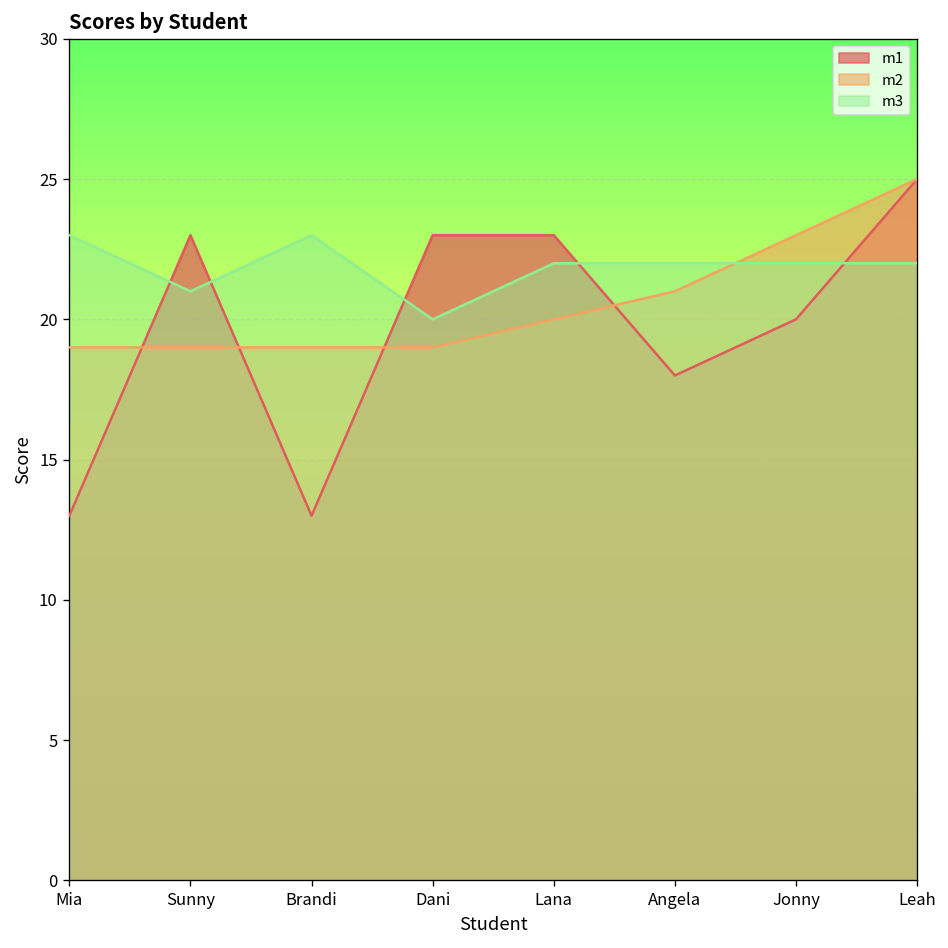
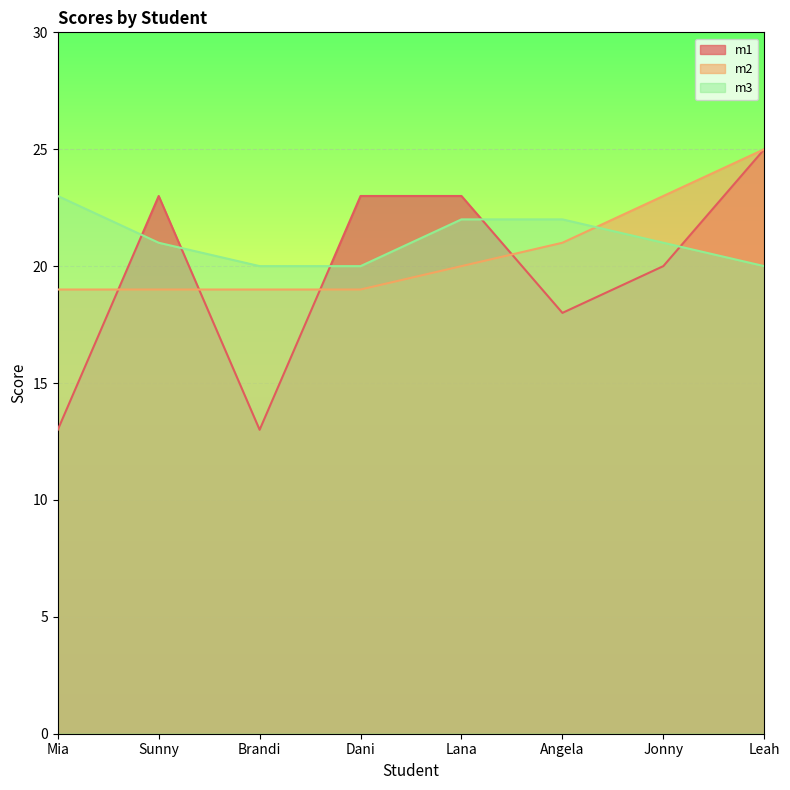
  {
    "m3": {
      "Mia": 23,
      "Sunny": 21,
-     "Brandi": 23,
+     "Brandi": 20,
      "Dani": 20,
      "Lana": 22,
      "Angela": 22,
-     "Jonny": 22,
-     "Leah": 22
+     "Jonny": 21,
+     "Leah": 20
    }
  }
